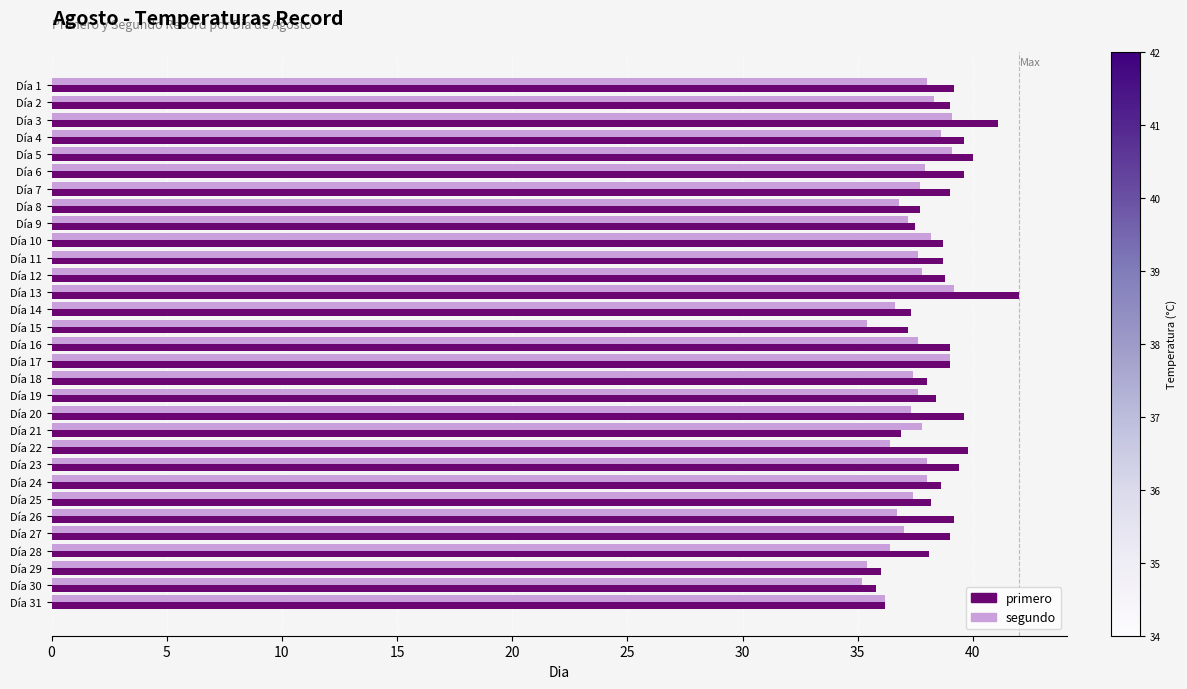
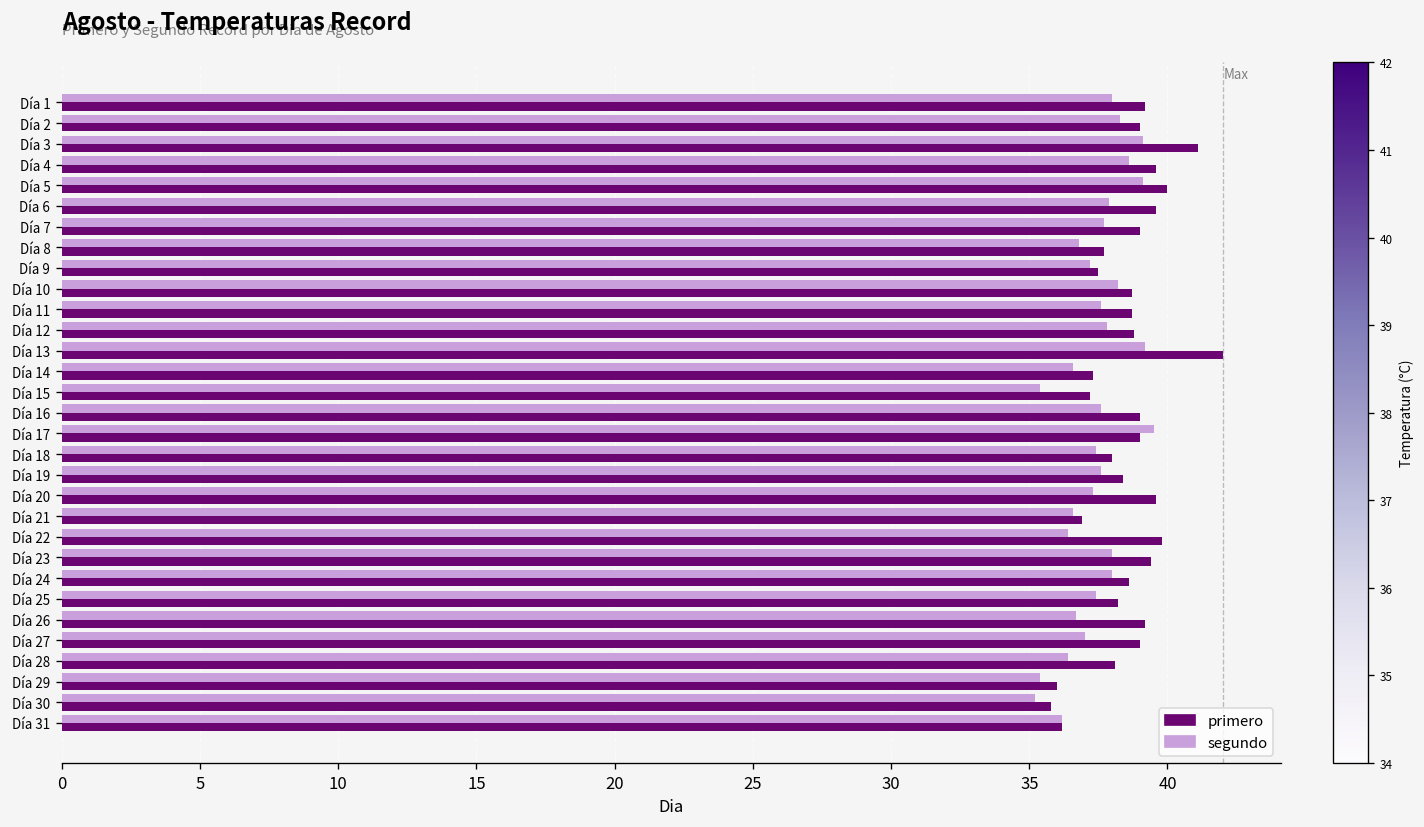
  {
    "primero": {
      "Día 1": 39.2,
      "Día 2": 39.0,
      "Día 3": 41.1,
      "Día 4": 39.6,
      "Día 5": 40.0,
      "Día 6": 39.6,
      "Día 7": 39.0,
      "Día 8": 37.7,
      "Día 9": 37.5,
      "Día 10": 38.7,
      "Día 11": 38.7,
      "Día 12": 38.8,
      "Día 13": 42.0,
      "Día 14": 37.3,
      "Día 15": 37.2,
      "Día 16": 39.0,
      "Día 17": 39.0,
      "Día 18": 38.0,
      "Día 19": 38.4,
      "Día 20": 39.6,
      "Día 21": 36.9,
      "Día 22": 39.8,
      "Día 23": 39.4,
      "Día 24": 38.6,
      "Día 25": 38.2,
      "Día 26": 39.2,
      "Día 27": 39.0,
      "Día 28": 38.1,
      "Día 29": 36.0,
      "Día 30": 35.8,
      "Día 31": 36.2
    },
    "segundo": {
      "Día 1": 38.0,
      "Día 2": 38.3,
      "Día 3": 39.1,
      "Día 4": 38.6,
      "Día 5": 39.1,
      "Día 6": 37.9,
      "Día 7": 37.7,
      "Día 8": 36.8,
      "Día 9": 37.2,
      "Día 10": 38.2,
      "Día 11": 37.6,
      "Día 12": 37.8,
      "Día 13": 39.2,
      "Día 14": 36.6,
      "Día 15": 35.4,
      "Día 16": 37.6,
-     "Día 17": 39.0,
+     "Día 17": 39.5,
      "Día 18": 37.4,
      "Día 19": 37.6,
      "Día 20": 37.3,
-     "Día 21": 37.8,
+     "Día 21": 36.6,
      "Día 22": 36.4,
      "Día 23": 38.0,
      "Día 24": 38.0,
      "Día 25": 37.4,
      "Día 26": 36.7,
      "Día 27": 37.0,
      "Día 28": 36.4,
      "Día 29": 35.4,
      "Día 30": 35.2,
      "Día 31": 36.2
    }
  }
